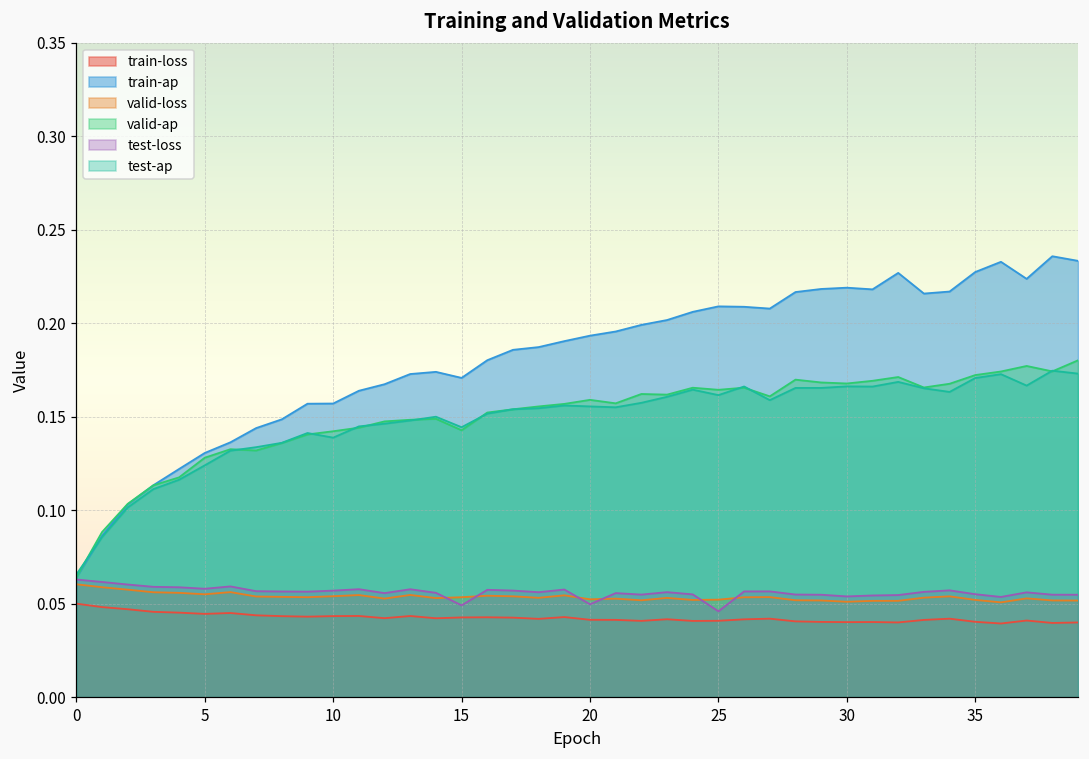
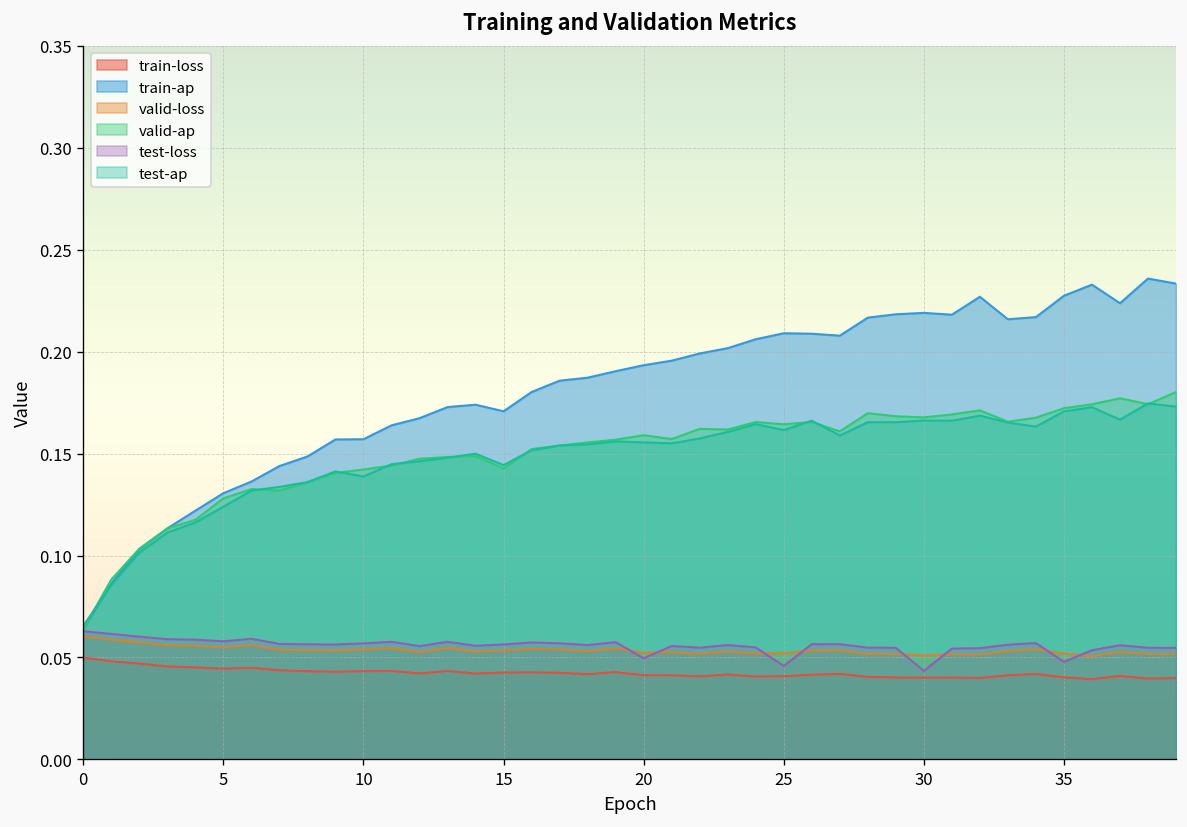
  {
    "test-loss": {
      "5": 0.058,
      "10": 0.057,
-     "15": 0.049,
+     "15": 0.056,
      "20": 0.050,
      "25": 0.046,
-     "30": 0.054,
-     "35": 0.055
+     "30": 0.043,
+     "35": 0.048
    }
  }
